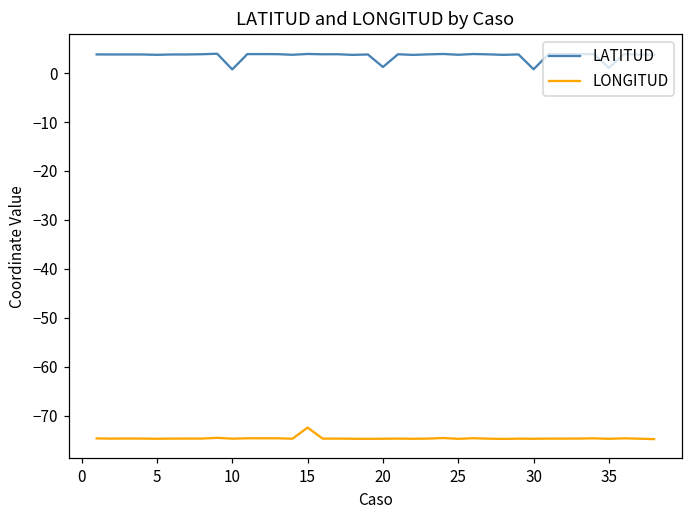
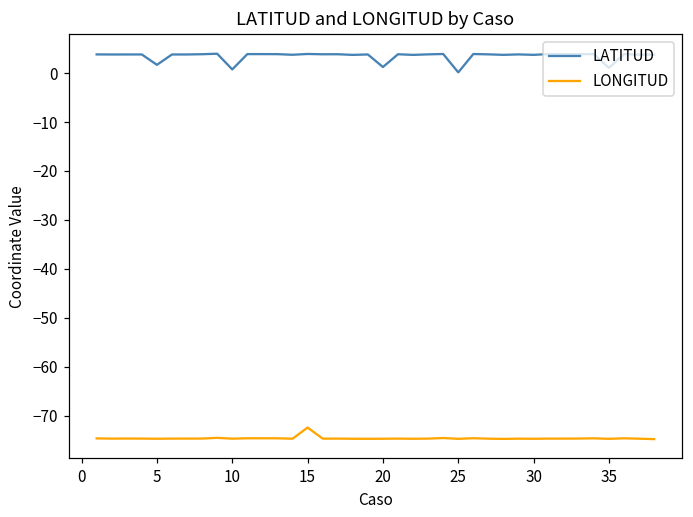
  {
    "LATITUD": {
-     "5": 4,
+     "5": 2,
      "10": 1,
      "15": 4,
      "20": 1,
-     "25": 4,
-     "30": 1
+     "25": 0,
+     "30": 4
    },
    "LONGITUD": {
      "5": -75,
      "10": -75,
      "15": -72,
      "20": -75,
      "25": -75,
      "30": -75,
      "35": -75
    }
  }
